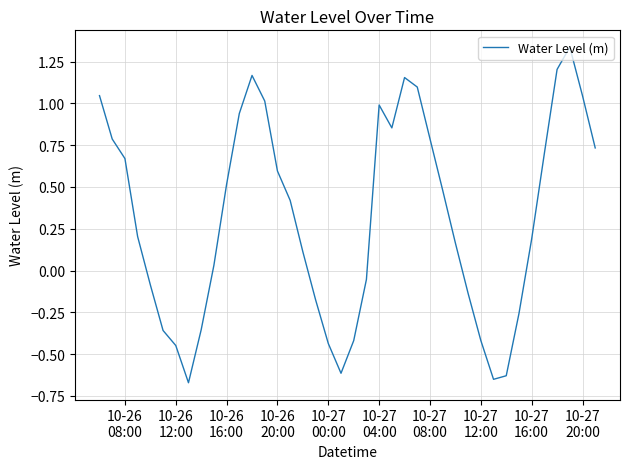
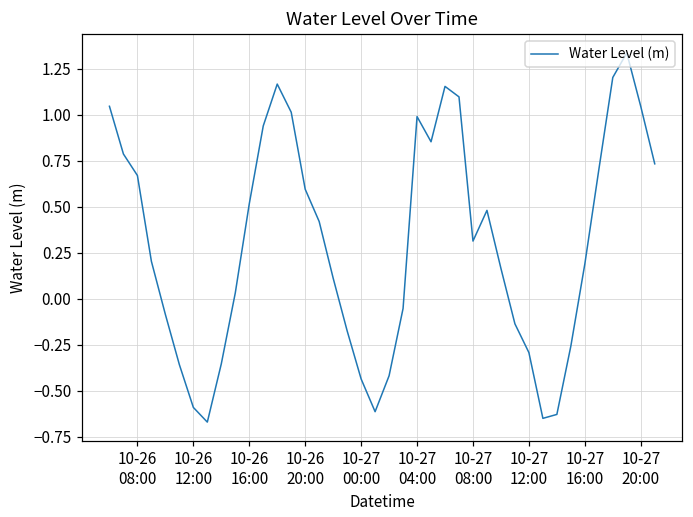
  {
    "10-26 08:00": 0.67,
-   "10-26 12:00": -0.45,
+   "10-26 12:00": -0.59,
    "10-26 16:00": 0.52,
    "10-26 20:00": 0.60,
    "10-27 00:00": -0.44,
    "10-27 04:00": 0.99,
-   "10-27 08:00": 0.79,
-   "10-27 12:00": -0.42,
+   "10-27 08:00": 0.31,
+   "10-27 12:00": -0.29,
    "10-27 16:00": 0.19,
    "10-27 20:00": 1.05
  }
